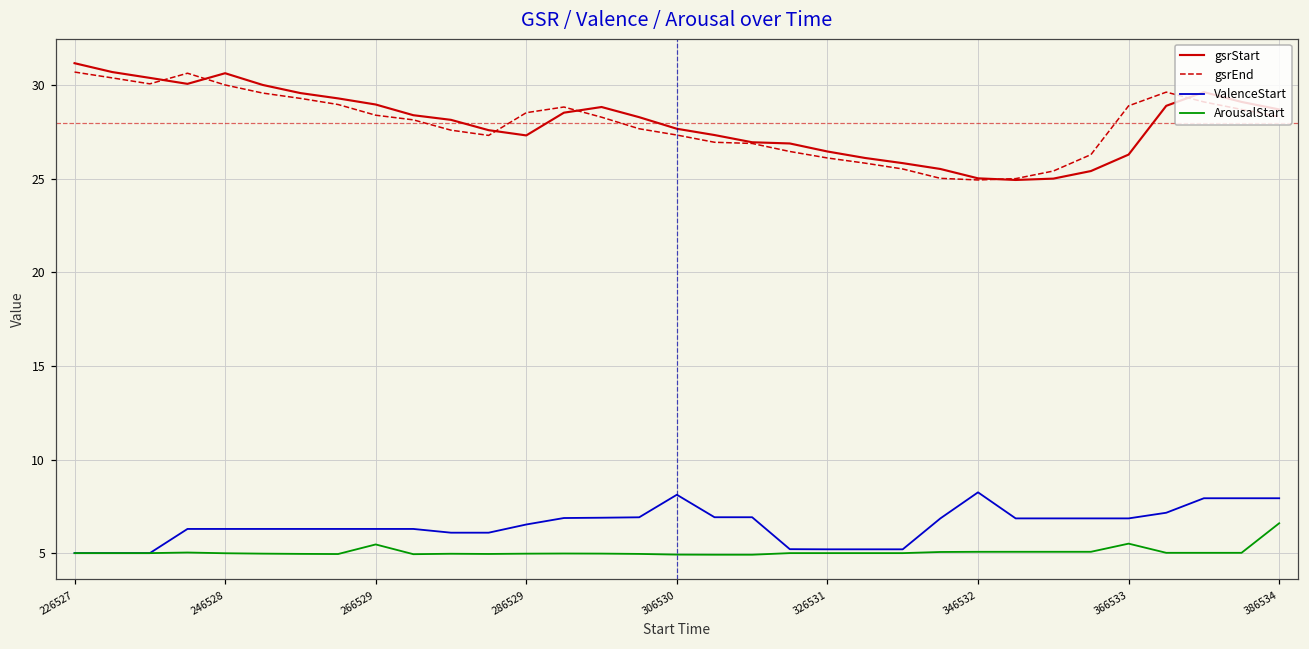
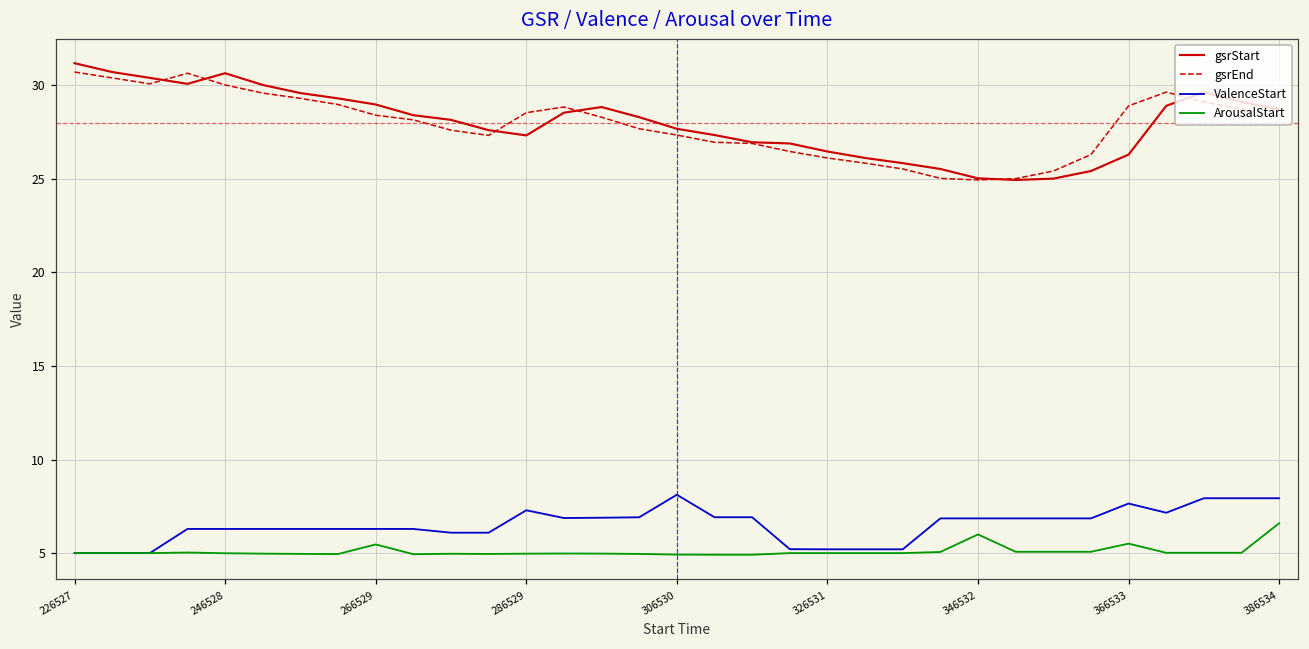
  {
    "ValenceStart": {
      "246528": 6.3,
      "266529": 6.3,
-     "286529": 6.5,
+     "286529": 7.3,
      "306530": 8.1,
      "326531": 5.2,
-     "346532": 8.2,
-     "366533": 6.9,
+     "346532": 6.9,
+     "366533": 7.7,
      "386534": 7.9
    },
    "ArousalStart": {
      "246528": 5.0,
      "266529": 5.5,
      "286529": 5.0,
      "306530": 4.9,
      "326531": 5.0,
-     "346532": 5.1,
+     "346532": 6.0,
      "366533": 5.5,
      "386534": 6.6
    }
  }
